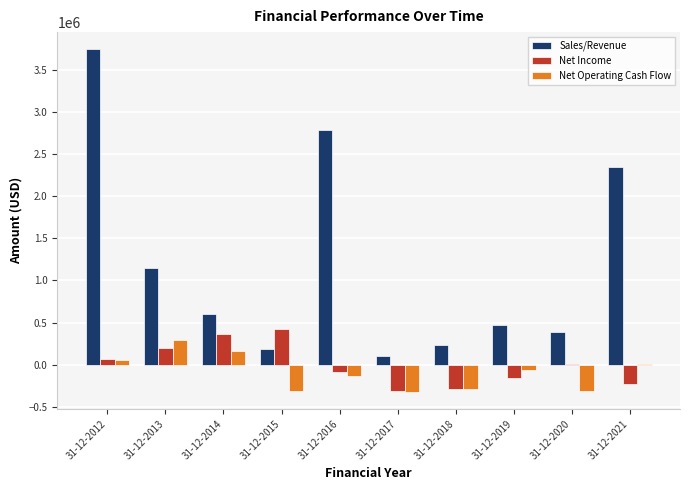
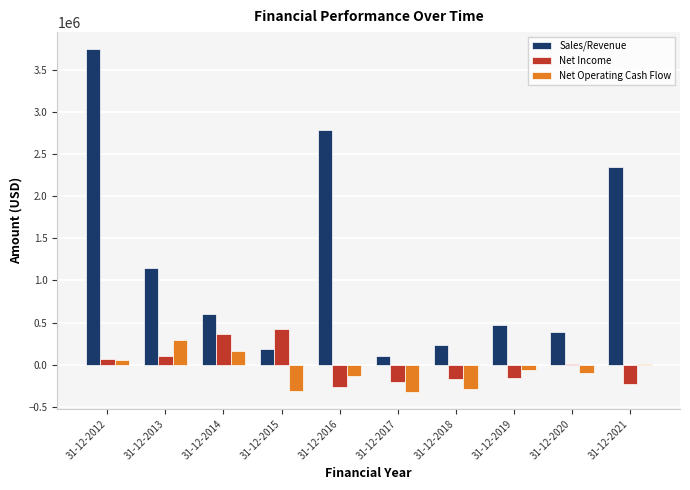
  {
    "Sales/Revenue": {
      "31-12-2012": 3700000,
      "31-12-2013": 1100000,
      "31-12-2014": 600000,
      "31-12-2015": 200000,
      "31-12-2016": 2800000,
      "31-12-2017": 100000,
      "31-12-2018": 200000,
      "31-12-2019": 500000,
      "31-12-2020": 400000,
      "31-12-2021": 2400000
    },
    "Net Income": {
      "31-12-2012": 100000,
-     "31-12-2013": 200000,
+     "31-12-2013": 100000,
      "31-12-2014": 400000,
      "31-12-2015": 400000,
-     "31-12-2016": -100000,
-     "31-12-2017": -300000,
-     "31-12-2018": -300000,
+     "31-12-2016": -300000,
+     "31-12-2017": -200000,
+     "31-12-2018": -200000,
      "31-12-2019": -200000,
      "31-12-2021": -200000
    },
    "Net Operating Cash Flow": {
      "31-12-2012": 100000,
      "31-12-2013": 300000,
      "31-12-2014": 200000,
      "31-12-2015": -300000,
      "31-12-2016": -100000,
      "31-12-2017": -300000,
      "31-12-2018": -300000,
      "31-12-2019": -100000,
-     "31-12-2020": -300000
+     "31-12-2020": -100000
    }
  }
